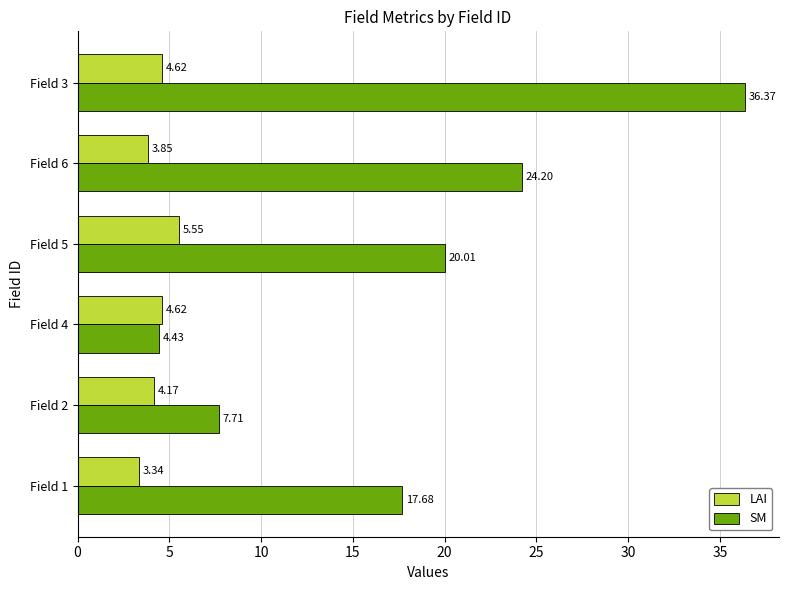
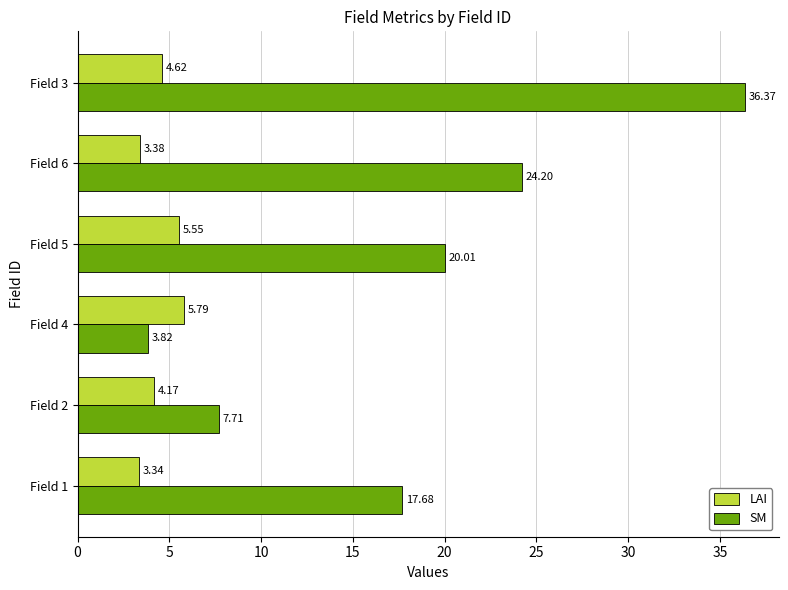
  {
    "LAI": {
      "Field 3": 4.62,
-     "Field 6": 3.85,
+     "Field 6": 3.38,
      "Field 5": 5.55,
-     "Field 4": 4.62,
+     "Field 4": 5.79,
      "Field 2": 4.17,
      "Field 1": 3.34
    },
    "SM": {
      "Field 3": 36.37,
      "Field 6": 24.20,
      "Field 5": 20.01,
-     "Field 4": 4.43,
+     "Field 4": 3.82,
      "Field 2": 7.71,
      "Field 1": 17.68
    }
  }
